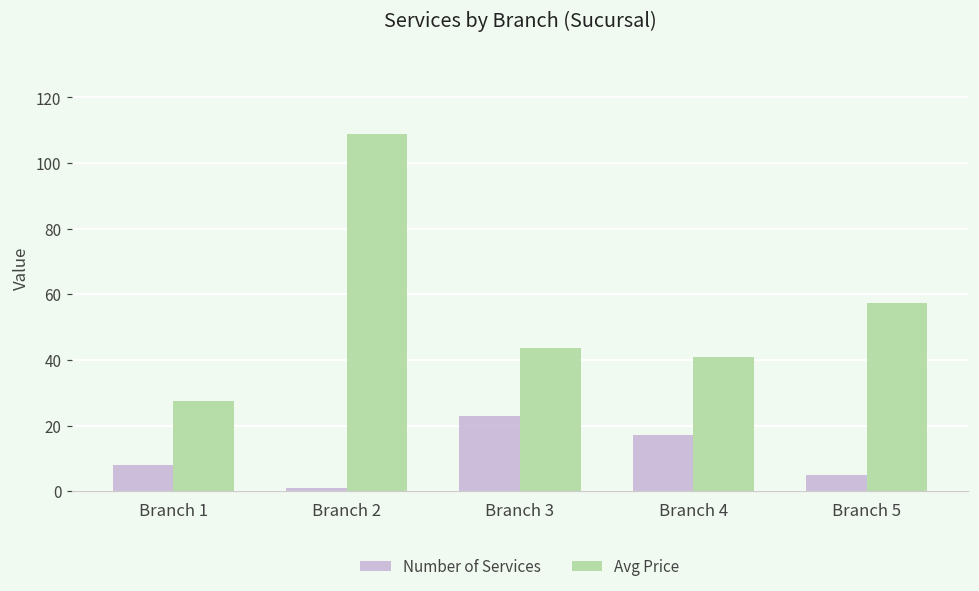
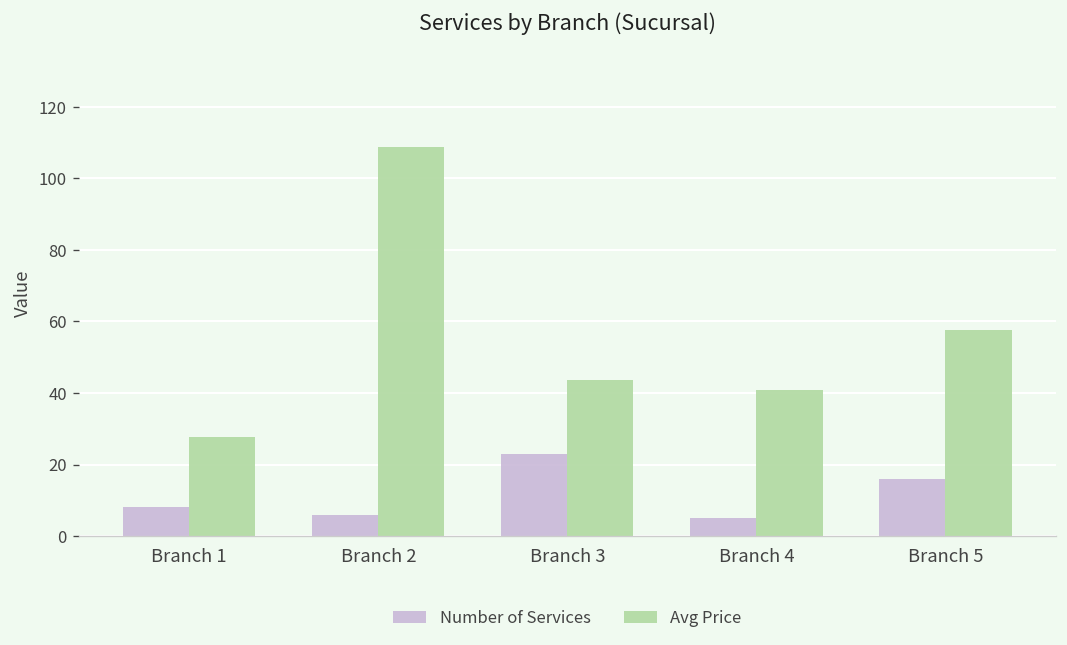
  {
    "Number of Services": {
      "Branch 1": 8,
-     "Branch 2": 1,
+     "Branch 2": 6,
      "Branch 3": 23,
-     "Branch 4": 17,
-     "Branch 5": 5
+     "Branch 4": 5,
+     "Branch 5": 16
    },
    "Avg Price": {
      "Branch 1": 28,
      "Branch 2": 109,
      "Branch 3": 44,
      "Branch 4": 41,
      "Branch 5": 57
    }
  }
